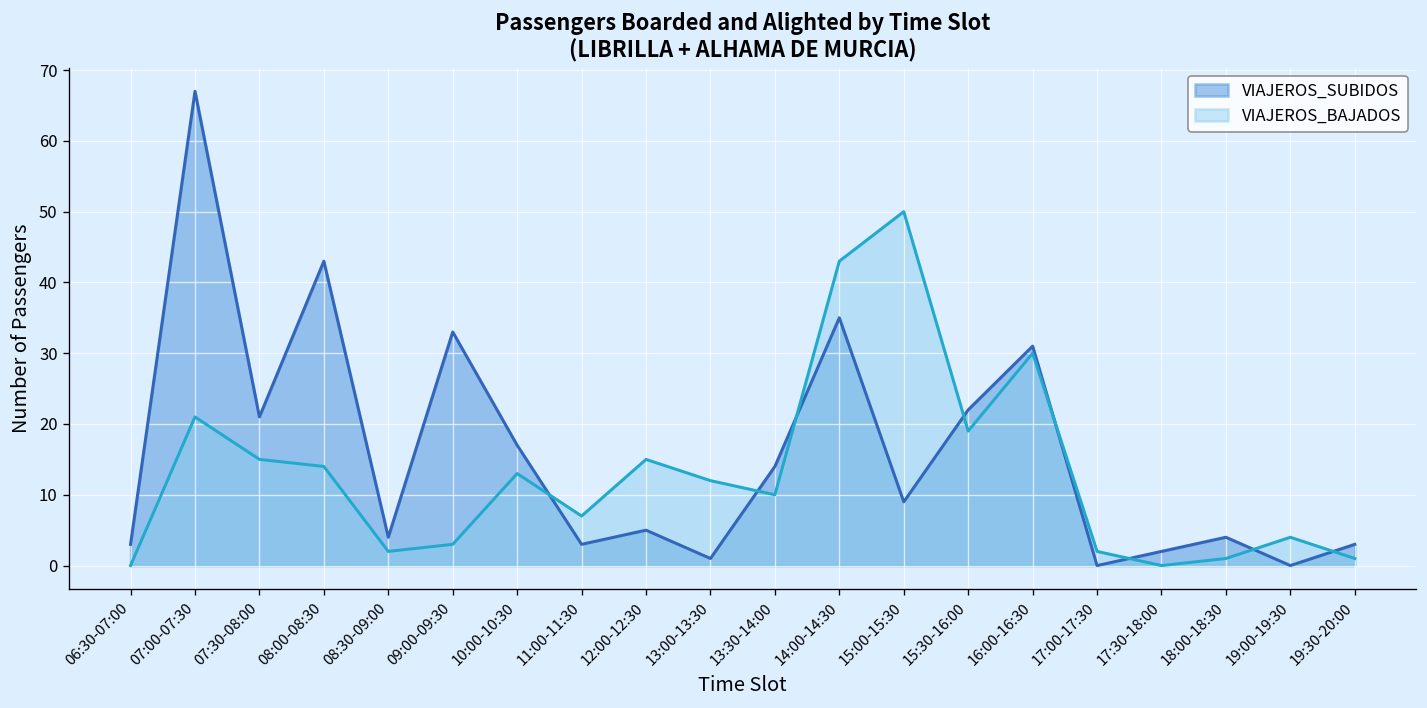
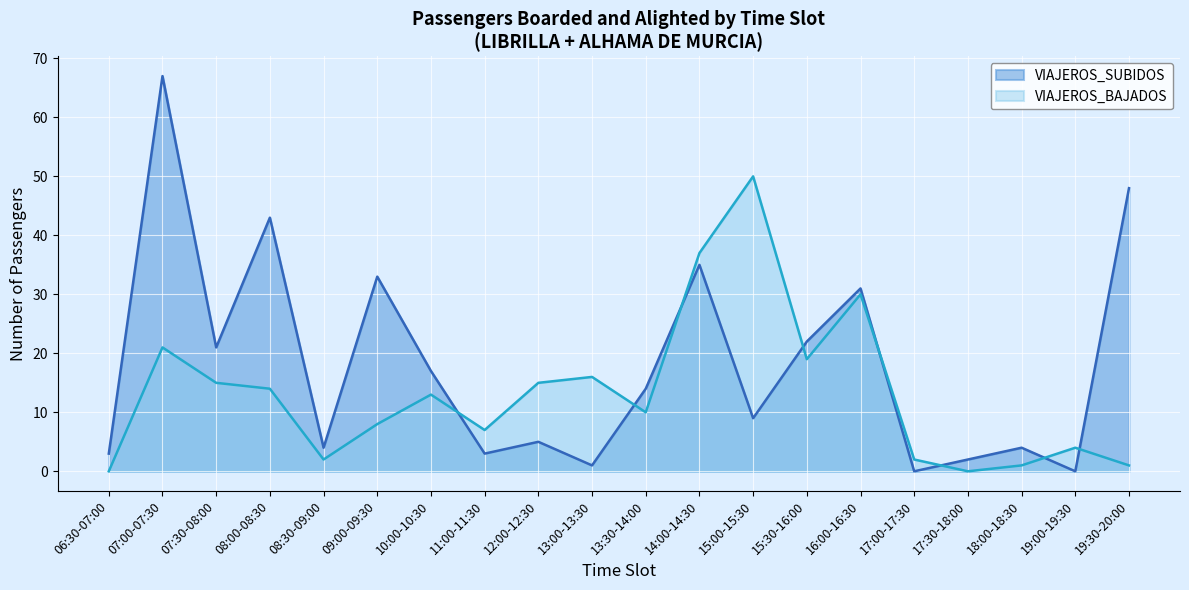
  {
    "VIAJEROS_SUBIDOS": {
      "06:30-07:00": 3,
      "07:00-07:30": 67,
      "07:30-08:00": 21,
      "08:00-08:30": 43,
      "08:30-09:00": 4,
      "09:00-09:30": 33,
      "10:00-10:30": 17,
      "11:00-11:30": 3,
      "12:00-12:30": 5,
      "13:00-13:30": 1,
      "13:30-14:00": 14,
      "14:00-14:30": 35,
      "15:00-15:30": 9,
      "15:30-16:00": 22,
      "16:00-16:30": 31,
      "17:00-17:30": 0,
      "17:30-18:00": 2,
      "18:00-18:30": 4,
      "19:00-19:30": 0,
-     "19:30-20:00": 3
+     "19:30-20:00": 48
    },
    "VIAJEROS_BAJADOS": {
      "06:30-07:00": 0,
      "07:00-07:30": 21,
      "07:30-08:00": 15,
      "08:00-08:30": 14,
      "08:30-09:00": 2,
-     "09:00-09:30": 3,
+     "09:00-09:30": 8,
      "10:00-10:30": 13,
      "11:00-11:30": 7,
      "12:00-12:30": 15,
-     "13:00-13:30": 12,
+     "13:00-13:30": 16,
      "13:30-14:00": 10,
-     "14:00-14:30": 43,
+     "14:00-14:30": 37,
      "15:00-15:30": 50,
      "15:30-16:00": 19,
      "16:00-16:30": 30,
      "17:00-17:30": 2,
      "17:30-18:00": 0,
      "18:00-18:30": 1,
      "19:00-19:30": 4,
      "19:30-20:00": 1
    }
  }
